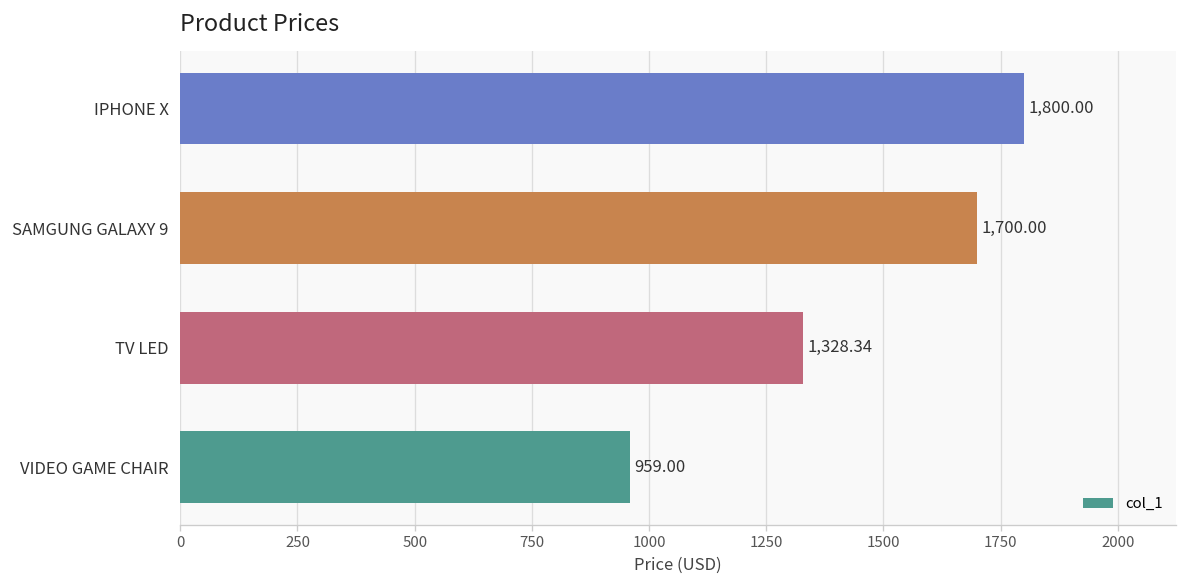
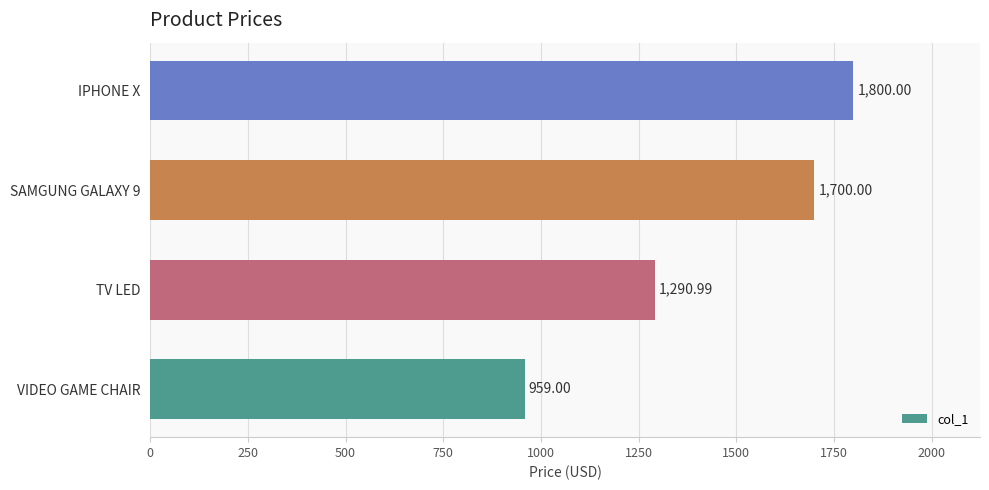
  {
    "IPHONE X": "1,800.00",
    "SAMGUNG GALAXY 9": "1,700.00",
-   "TV LED": "1,328.34",
+   "TV LED": "1,290.99",
    "VIDEO GAME CHAIR": "959.00"
  }
